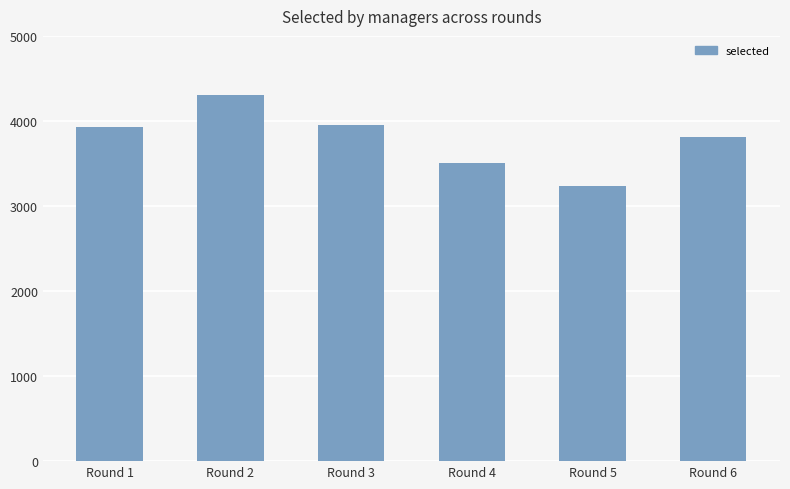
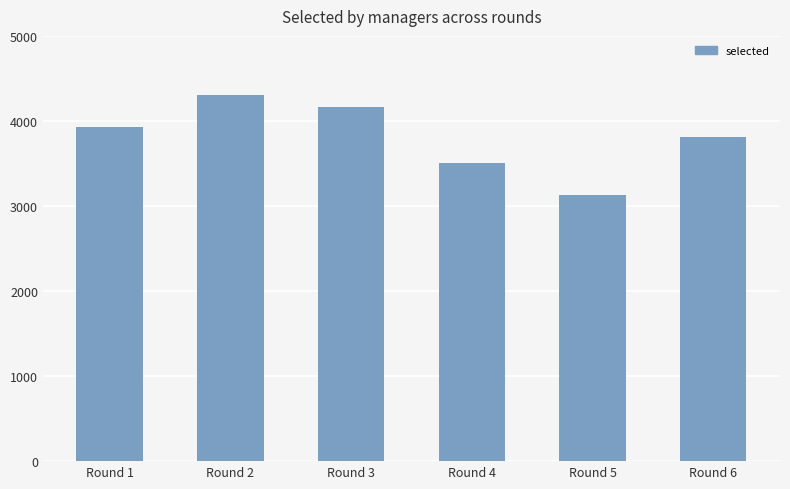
  {
    "Round 1": 3900,
    "Round 2": 4300,
-   "Round 3": 4000,
+   "Round 3": 4200,
    "Round 4": 3500,
-   "Round 5": 3200,
+   "Round 5": 3100,
    "Round 6": 3800
  }
